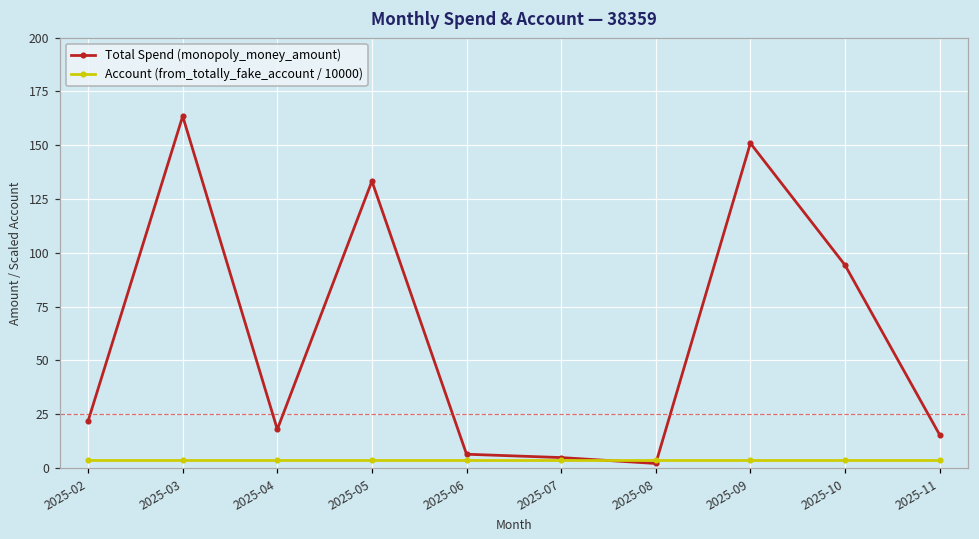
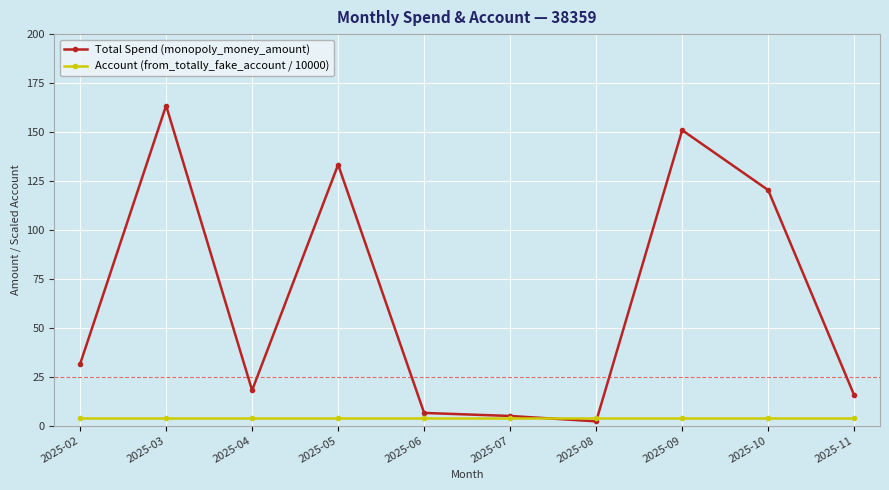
  {
    "Total Spend (monopoly_money_amount)": {
-     "2025-02": 22,
+     "2025-02": 31,
      "2025-03": 163,
      "2025-04": 18,
      "2025-05": 133,
      "2025-06": 6,
      "2025-08": 2,
      "2025-09": 151,
-     "2025-10": 94,
+     "2025-10": 120,
      "2025-11": 16
    },
    "Account (from_totally_fake_account / 10000)": {
      "2025-02": 4,
      "2025-03": 4,
      "2025-04": 4,
      "2025-05": 4,
      "2025-06": 4,
      "2025-08": 4,
      "2025-09": 4,
      "2025-10": 4,
      "2025-11": 4
    }
  }
